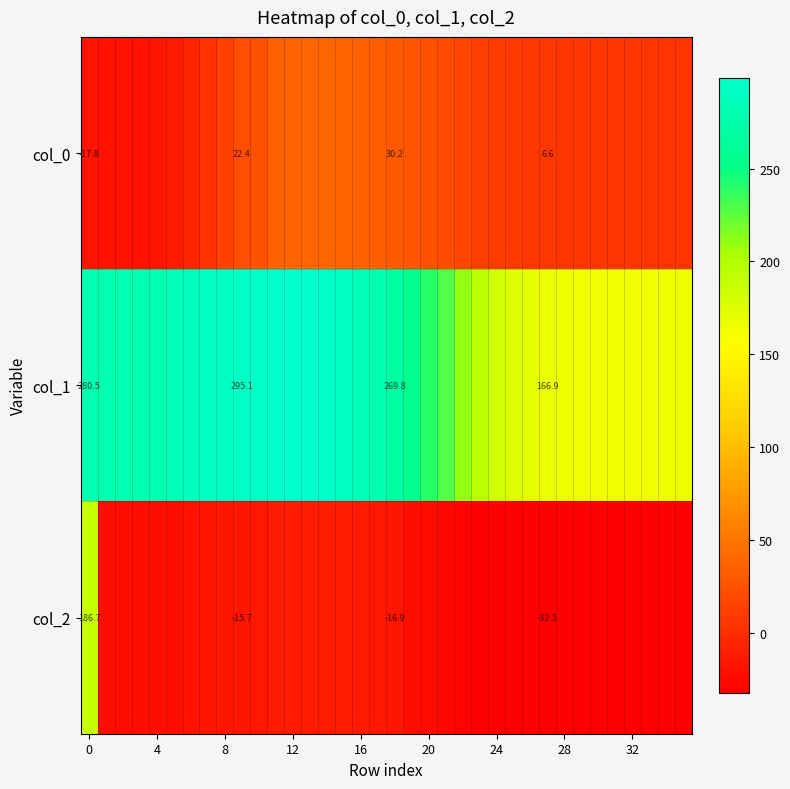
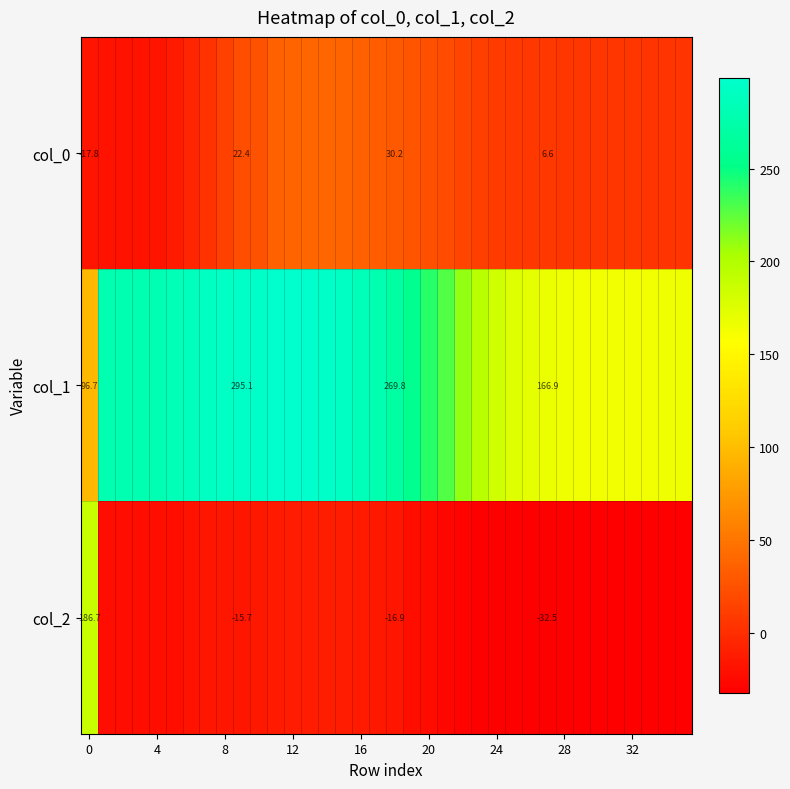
  {
    "col_0": {
      "0": -17.8
    },
    "col_1": {
-     "0": 280.5
+     "0": 96.7
    },
    "col_2": {
      "0": 186.7
    }
  }
